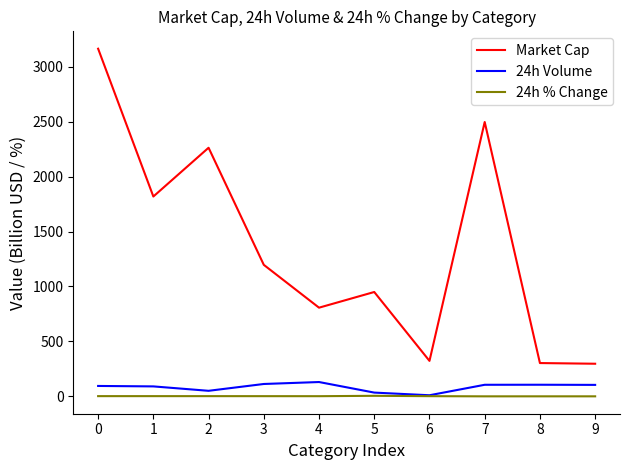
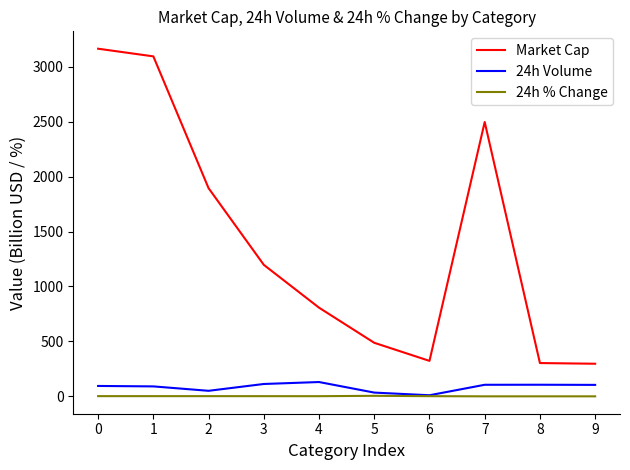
  {
    "Market Cap": {
      "0": 3160,
-     "1": 1820,
-     "2": 2260,
+     "1": 3090,
+     "2": 1890,
      "3": 1200,
      "4": 810,
-     "5": 950,
+     "5": 490,
      "6": 320,
      "7": 2500,
      "8": 300,
      "9": 300
    },
    "24h Volume": {
      "0": 90,
      "1": 90,
      "2": 50,
      "3": 110,
      "4": 130,
      "5": 30,
      "7": 110,
      "8": 110,
      "9": 100
    },
    "24h % Change": {
      "0": 0,
      "1": 0,
      "2": 0,
      "3": 0,
      "4": 0,
      "5": 0,
      "7": 0,
      "8": 0,
      "9": 0
    }
  }
